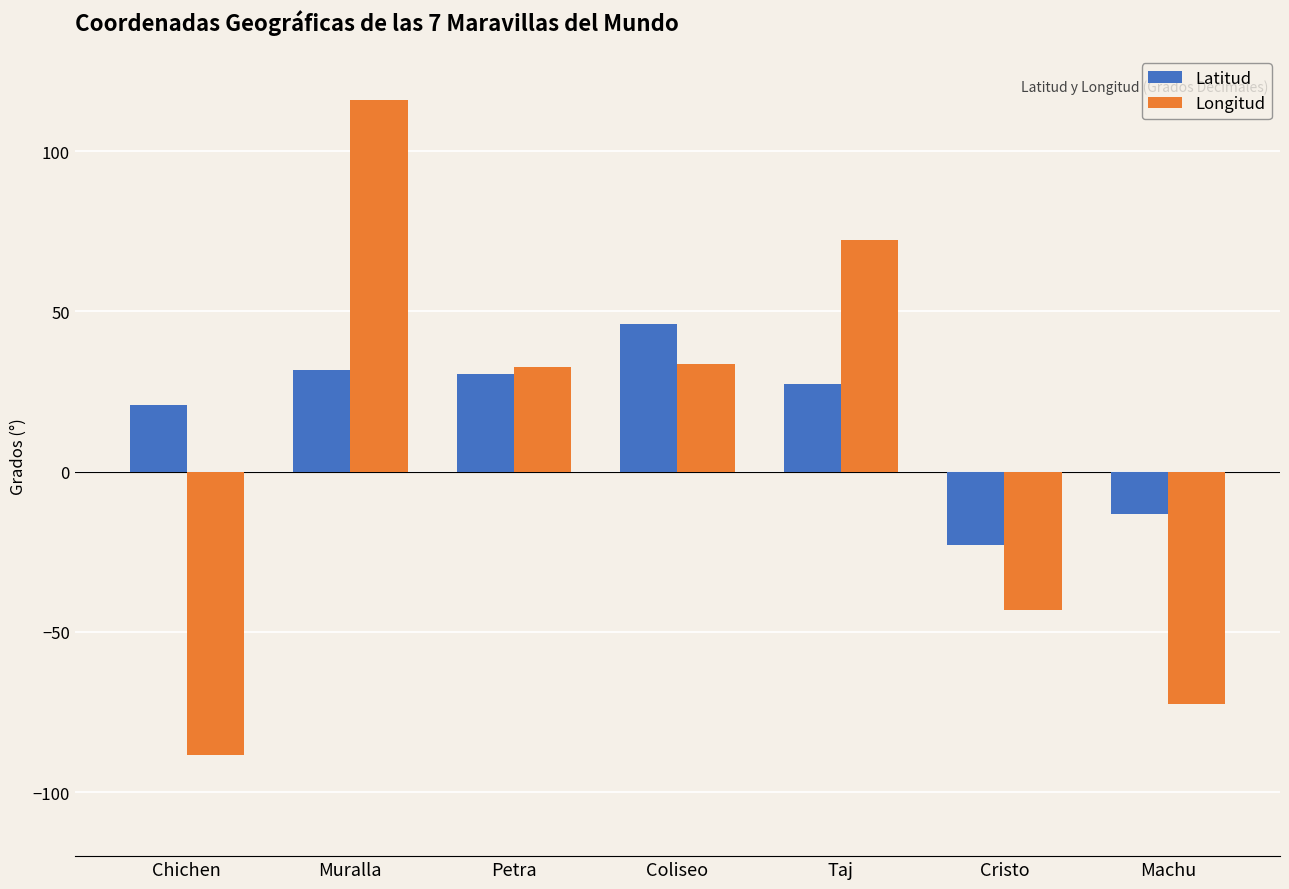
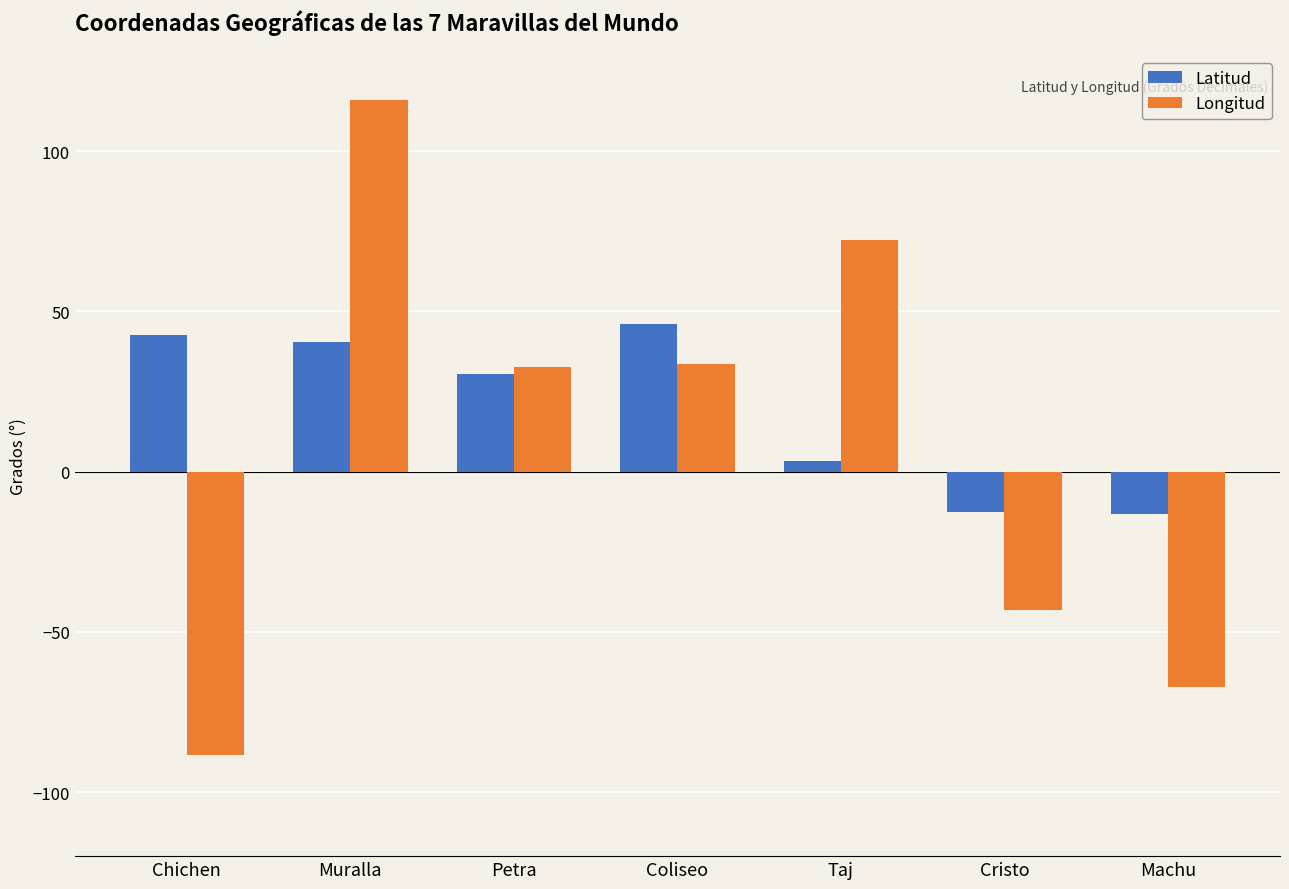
  {
    "Latitud": {
-     "Chichen": 21,
-     "Muralla": 32,
+     "Chichen": 43,
+     "Muralla": 40,
      "Petra": 30,
      "Coliseo": 46,
-     "Taj": 27,
-     "Cristo": -23,
+     "Taj": 3,
+     "Cristo": -13,
      "Machu": -13
    },
    "Longitud": {
      "Chichen": -89,
      "Muralla": 116,
      "Petra": 33,
      "Coliseo": 34,
      "Taj": 72,
      "Cristo": -43,
-     "Machu": -73
+     "Machu": -67
    }
  }
